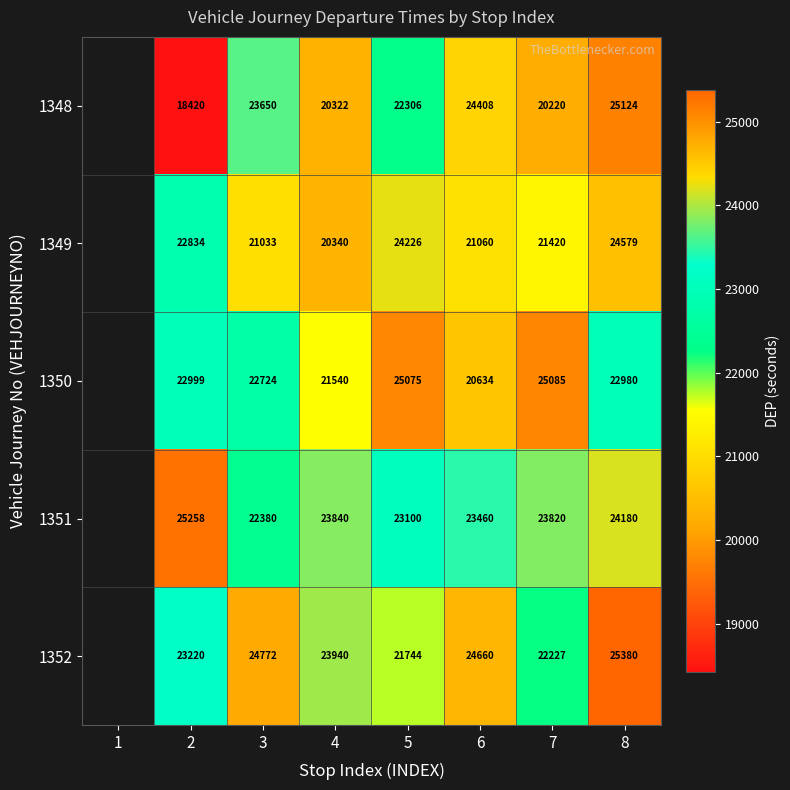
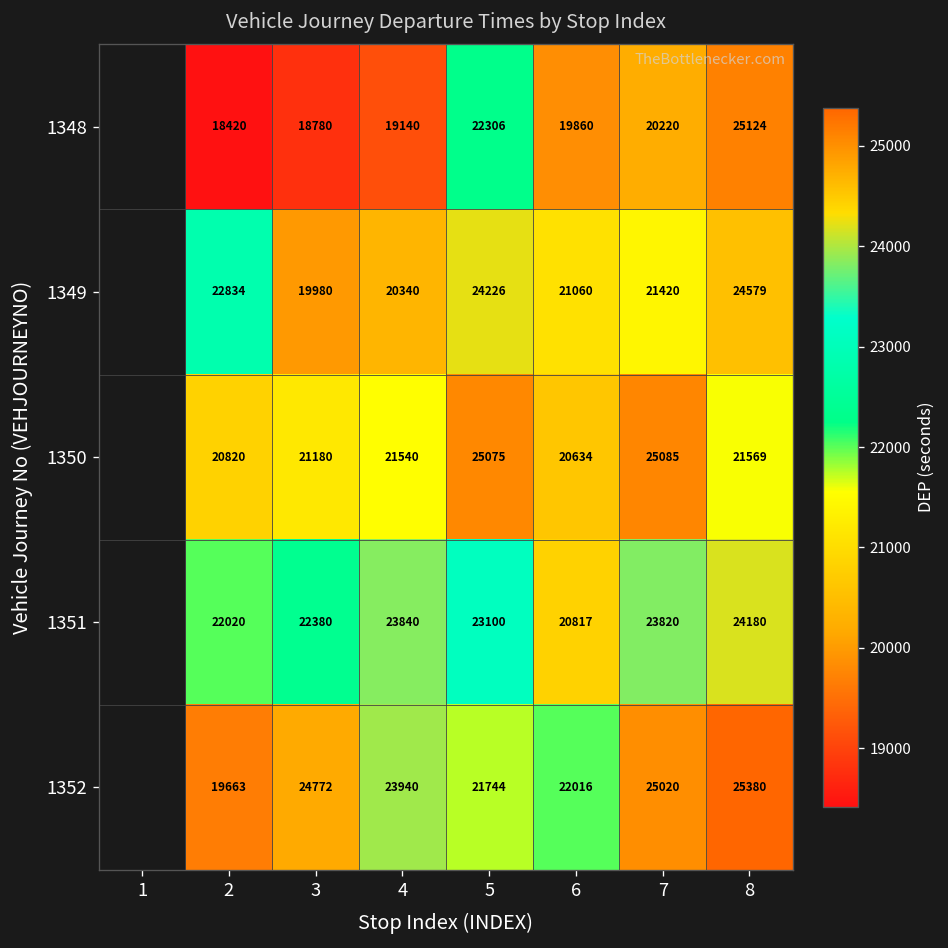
  {
    "1348": {
      "2": 18420,
-     "3": 23650,
-     "4": 20322,
+     "3": 18780,
+     "4": 19140,
      "5": 22306,
-     "6": 24408,
+     "6": 19860,
      "7": 20220
    },
    "1349": {
      "2": 22834,
-     "3": 21033,
+     "3": 19980,
      "4": 20340,
      "5": 24226,
      "6": 21060,
      "7": 21420,
      "8": 24579
    },
    "1350": {
-     "2": 22999,
-     "3": 22724,
+     "2": 20820,
+     "3": 21180,
      "4": 21540,
      "5": 25075,
      "6": 20634,
      "7": 25085,
-     "8": 22980
+     "8": 21569
    },
    "1351": {
-     "2": 25258,
+     "2": 22020,
      "3": 22380,
      "4": 23840,
      "5": 23100,
-     "6": 23460,
+     "6": 20817,
      "7": 23820,
      "8": 24180
    },
    "1352": {
-     "2": 23220,
+     "2": 19663,
      "3": 24772,
      "4": 23940,
      "5": 21744,
-     "6": 24660,
-     "7": 22227,
+     "6": 22016,
+     "7": 25020,
      "8": 25380
    }
  }
